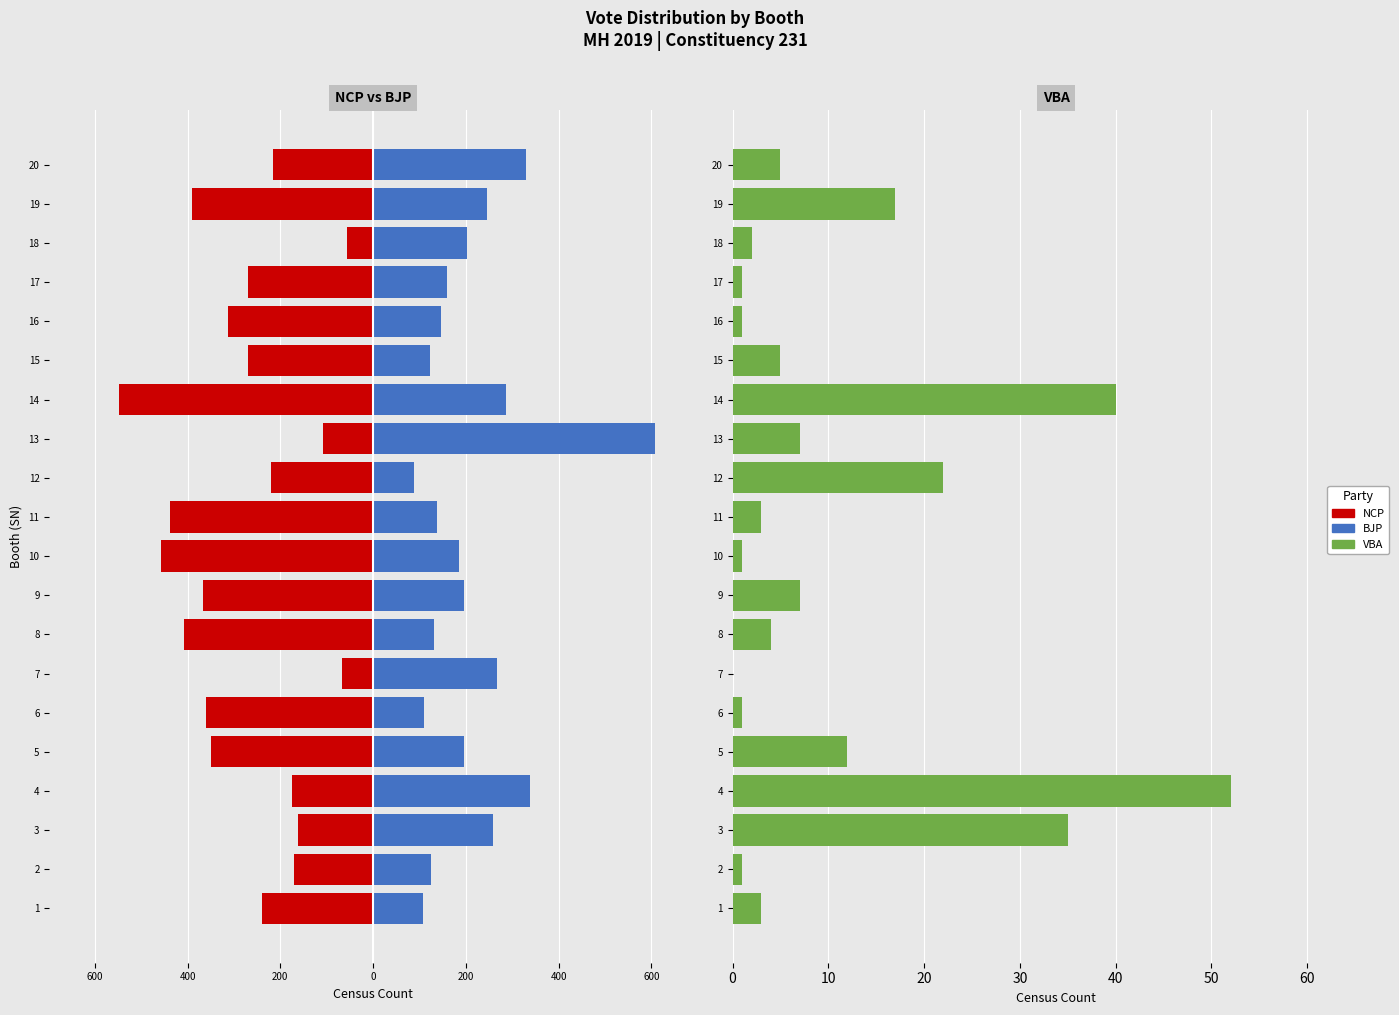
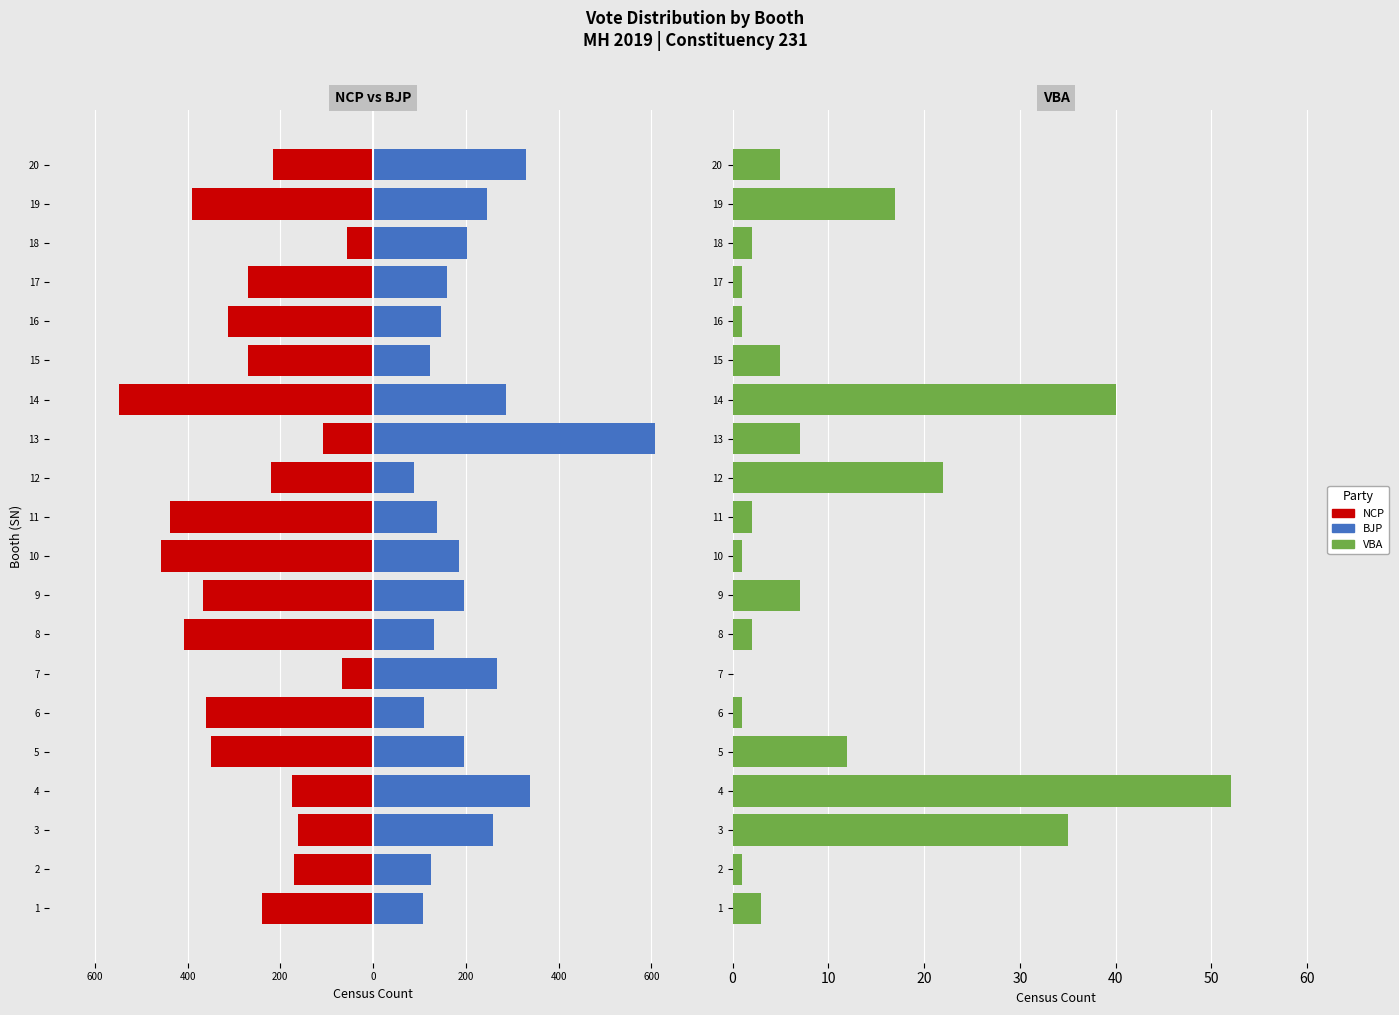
  {
    "VBA": {
      "20": 5,
      "19": 17,
      "18": 2,
      "17": 1,
      "16": 1,
      "15": 5,
      "14": 40,
      "13": 7,
      "12": 22,
-     "11": 3,
+     "11": 2,
      "10": 1,
      "9": 7,
-     "8": 4,
+     "8": 2,
      "7": 0,
      "6": 1,
      "5": 12,
      "4": 52,
      "3": 35,
      "2": 1,
      "1": 3
    }
  }
